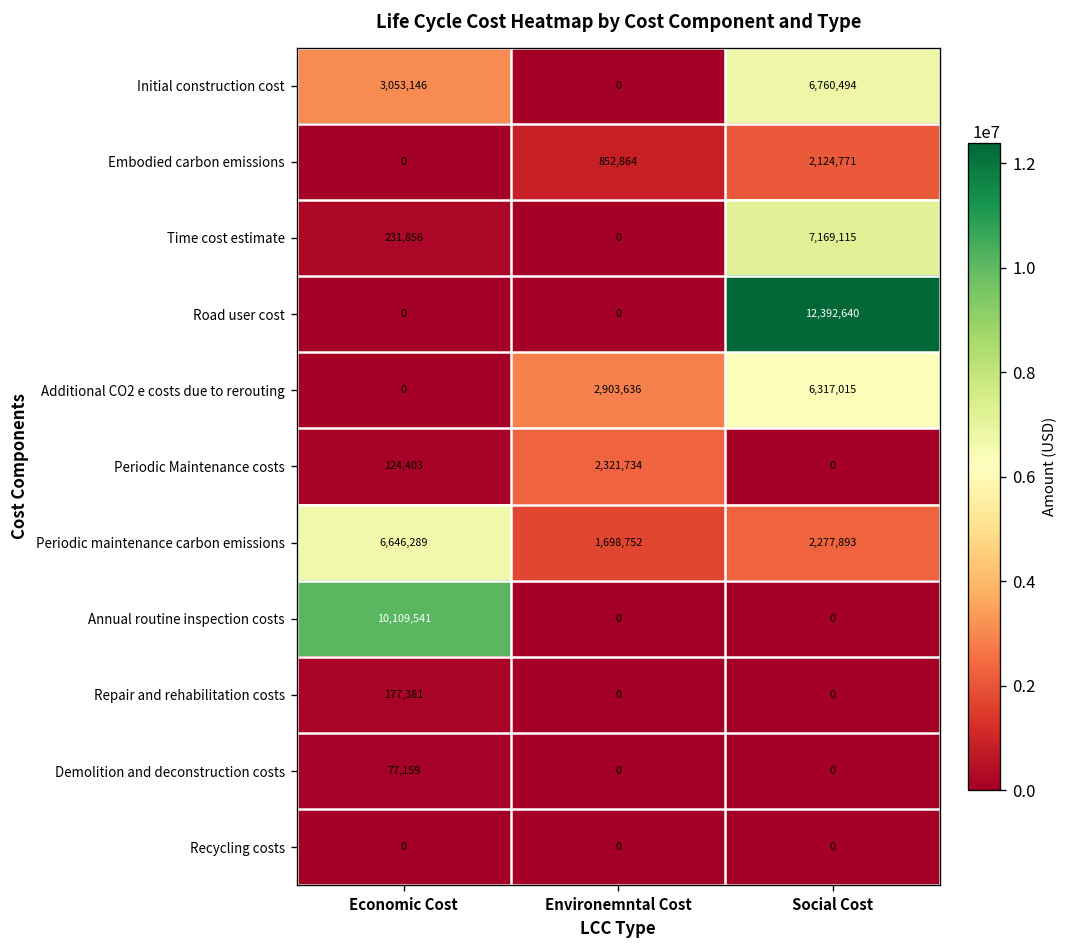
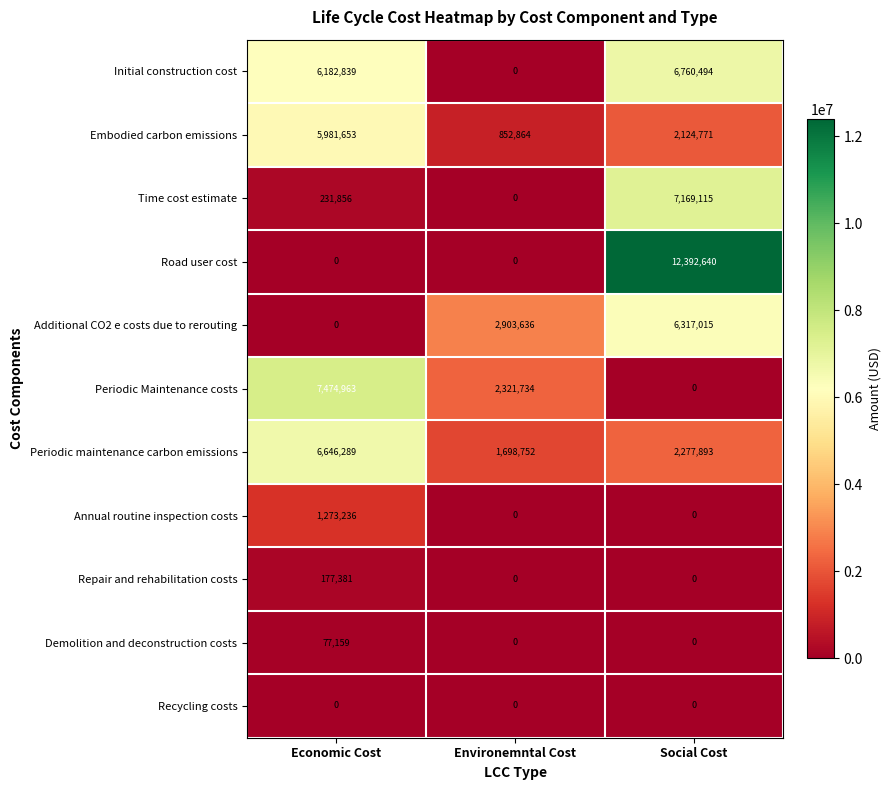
  {
    "Initial construction cost": {
-     "Economic Cost": "3,053,146",
+     "Economic Cost": "6,182,839",
      "Environemntal Cost": "0",
      "Social Cost": "6,760,494"
    },
    "Embodied carbon emissions": {
-     "Economic Cost": "0",
+     "Economic Cost": "5,981,653",
      "Environemntal Cost": "852,864",
      "Social Cost": "2,124,771"
    },
    "Time cost estimate": {
      "Economic Cost": "231,856",
      "Environemntal Cost": "0",
      "Social Cost": "7,169,115"
    },
    "Road user cost": {
      "Economic Cost": "0",
      "Environemntal Cost": "0",
      "Social Cost": "12,392,640"
    },
    "Additional CO2 e costs due to rerouting": {
      "Economic Cost": "0",
      "Environemntal Cost": "2,903,636",
      "Social Cost": "6,317,015"
    },
    "Periodic Maintenance costs": {
-     "Economic Cost": "124,403",
+     "Economic Cost": "7,474,963",
      "Environemntal Cost": "2,321,734",
      "Social Cost": "0"
    },
    "Periodic maintenance carbon emissions": {
      "Economic Cost": "6,646,289",
      "Environemntal Cost": "1,698,752",
      "Social Cost": "2,277,893"
    },
    "Annual routine inspection costs": {
-     "Economic Cost": "10,109,541",
+     "Economic Cost": "1,273,236",
      "Environemntal Cost": "0",
      "Social Cost": "0"
    },
    "Repair and rehabilitation costs": {
      "Economic Cost": "177,381",
      "Environemntal Cost": "0",
      "Social Cost": "0"
    },
    "Demolition and deconstruction costs": {
      "Economic Cost": "77,159",
      "Environemntal Cost": "0",
      "Social Cost": "0"
    },
    "Recycling costs": {
      "Economic Cost": "0",
      "Environemntal Cost": "0",
      "Social Cost": "0"
    }
  }
